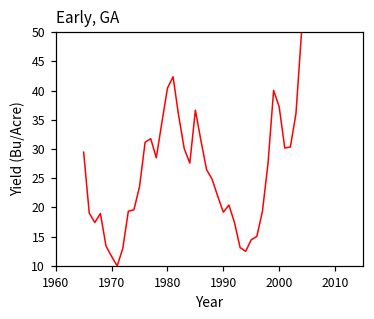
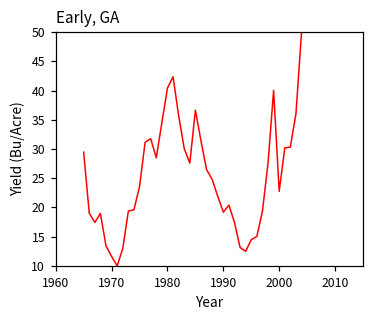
  {
    "1970": 12,
    "1980": 40,
    "1990": 19,
-   "2000": 37
+   "2000": 23
  }
